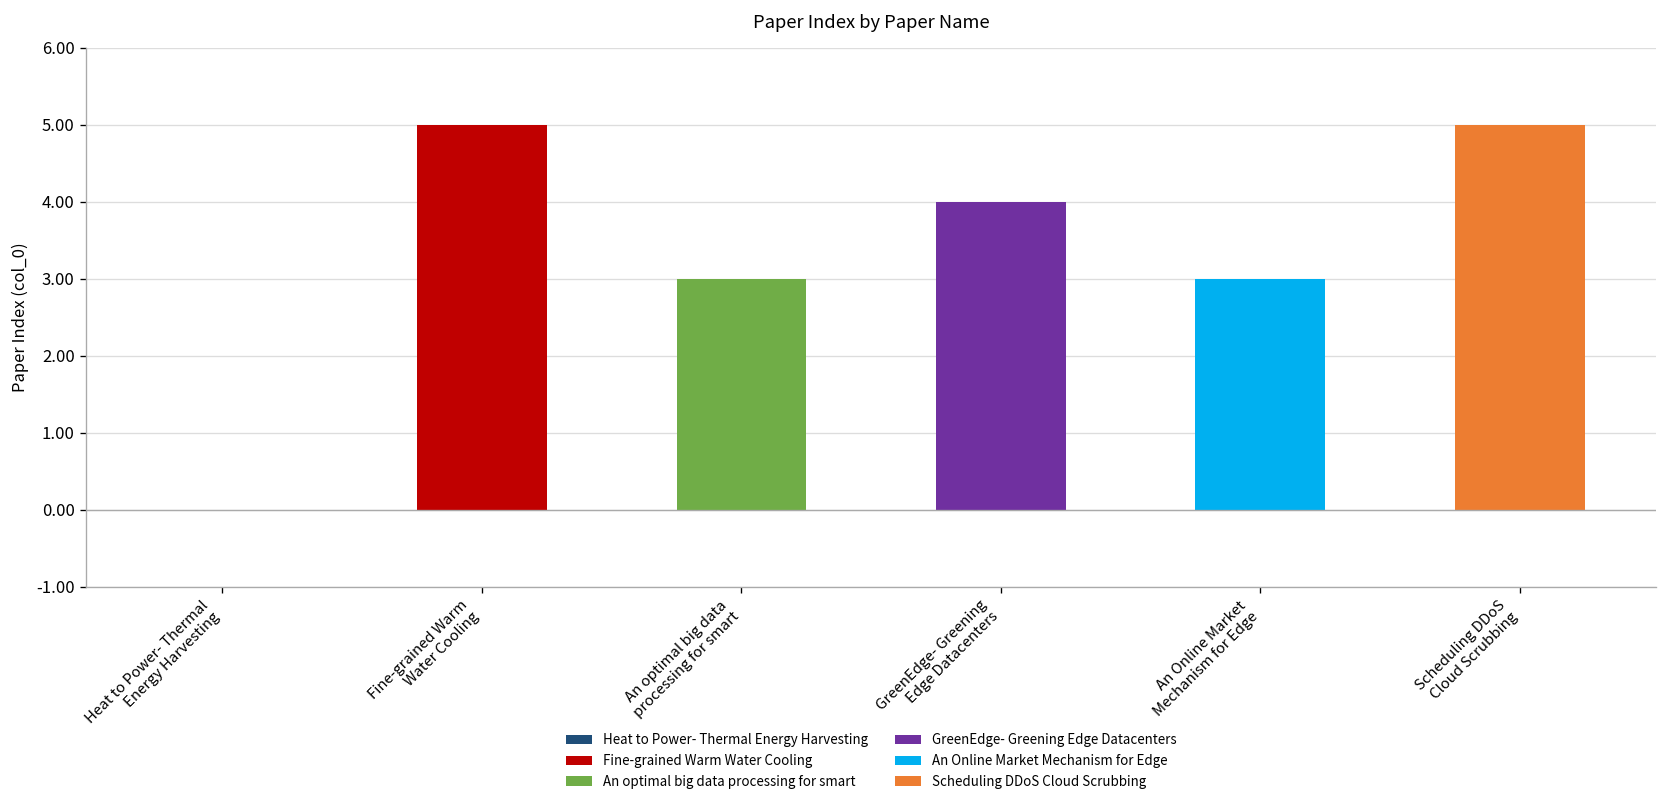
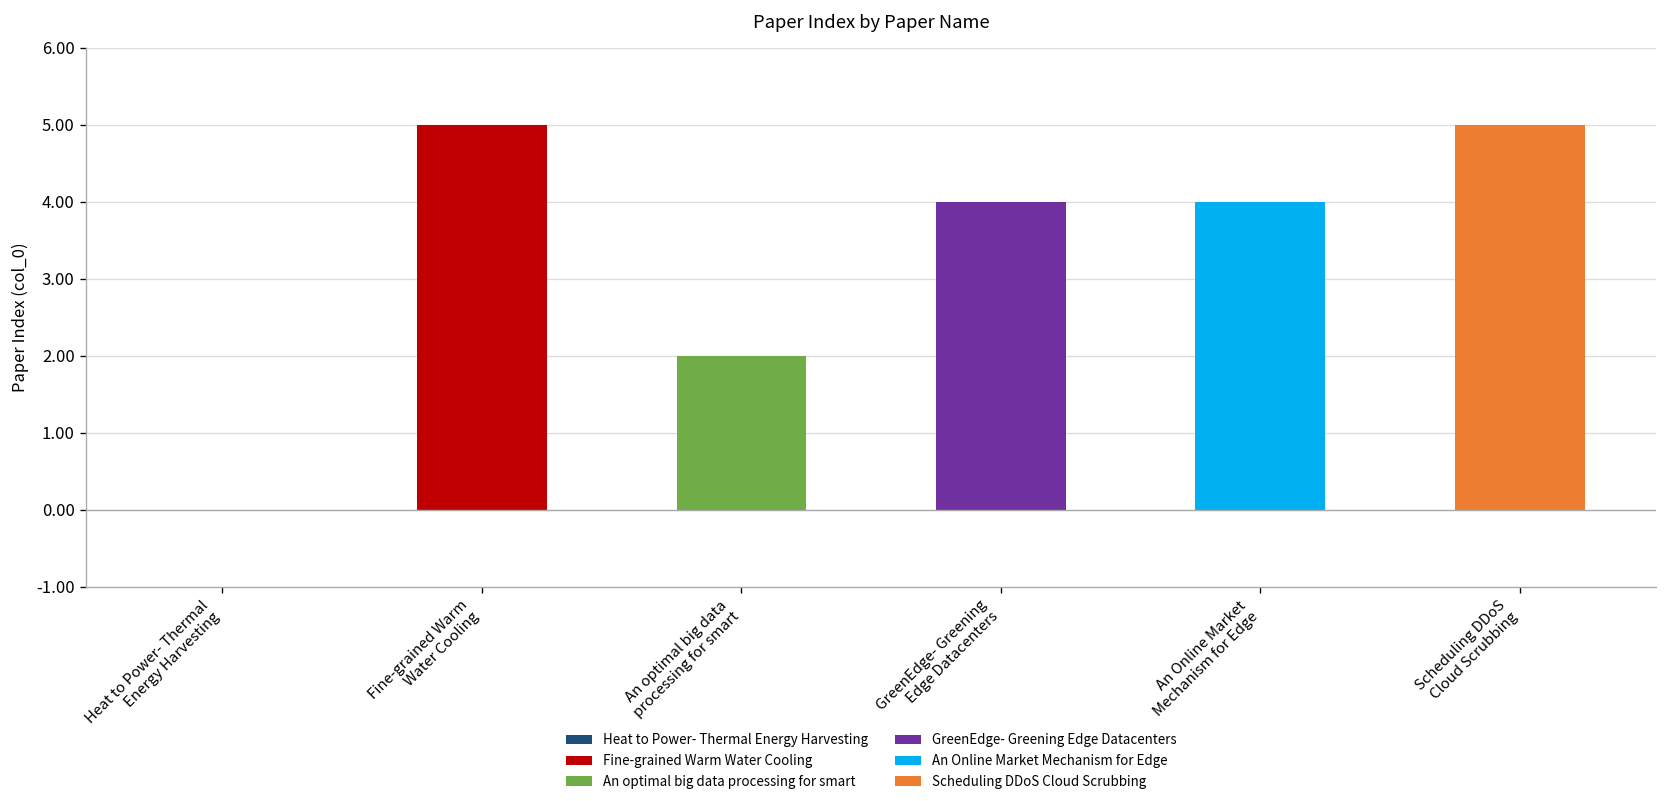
  {
    "Heat to Power- Thermal Energy Harvesting": 0,
    "Fine-grained Warm Water Cooling": 5,
-   "An optimal big data processing for smart": 3,
+   "An optimal big data processing for smart": 2,
    "GreenEdge- Greening Edge Datacenters": 4,
-   "An Online Market Mechanism for Edge": 3,
+   "An Online Market Mechanism for Edge": 4,
    "Scheduling DDoS Cloud Scrubbing": 5
  }
